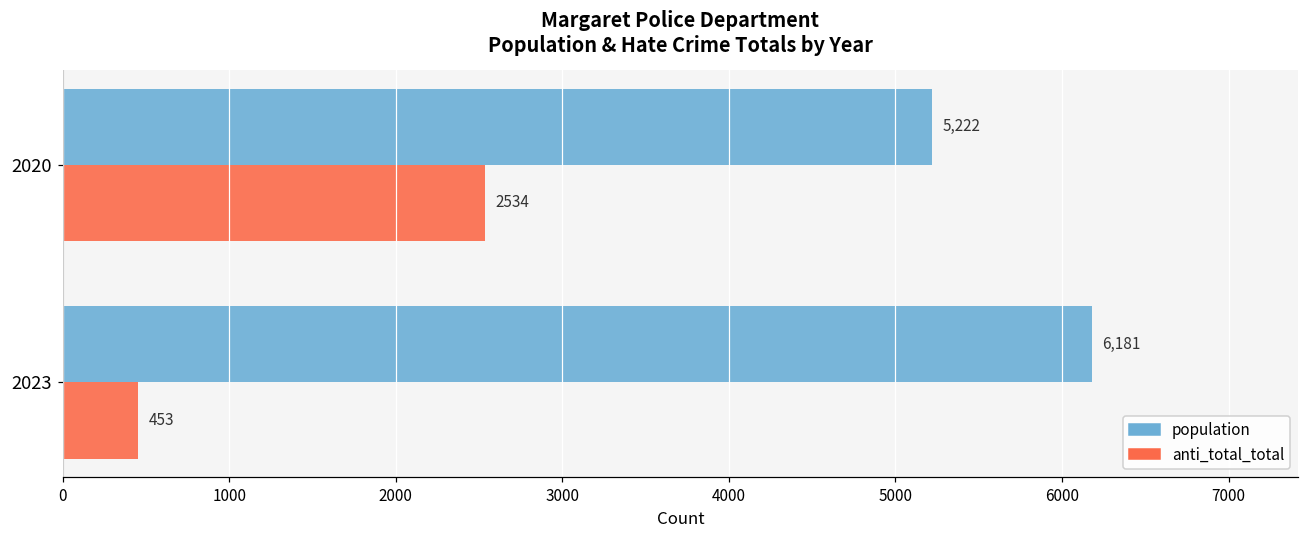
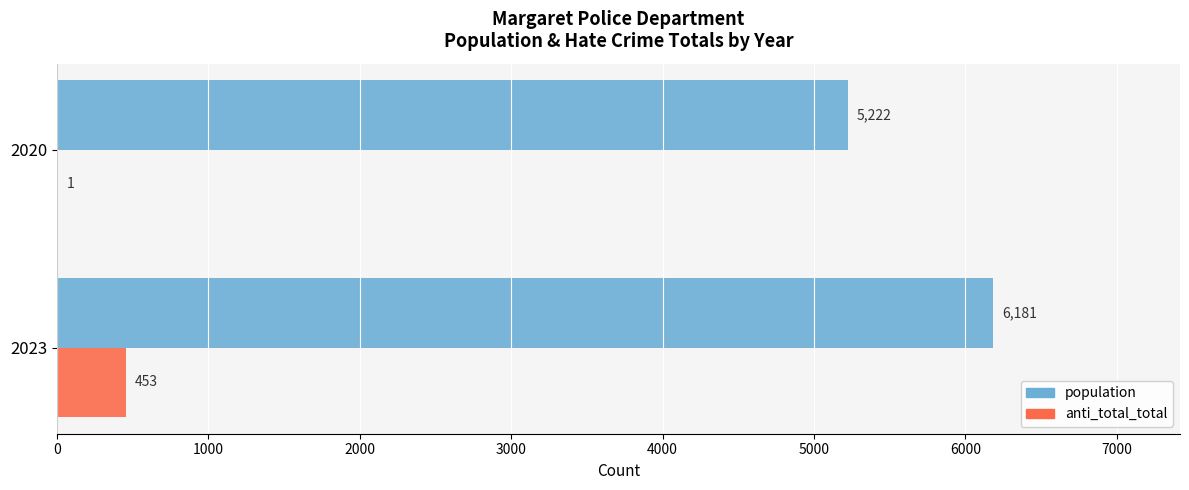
  {
    "population": {
      "2020": "5,222",
      "2023": "6,181"
    },
    "anti_total_total": {
-     "2020": "2534",
+     "2020": "1",
      "2023": "453"
    }
  }
